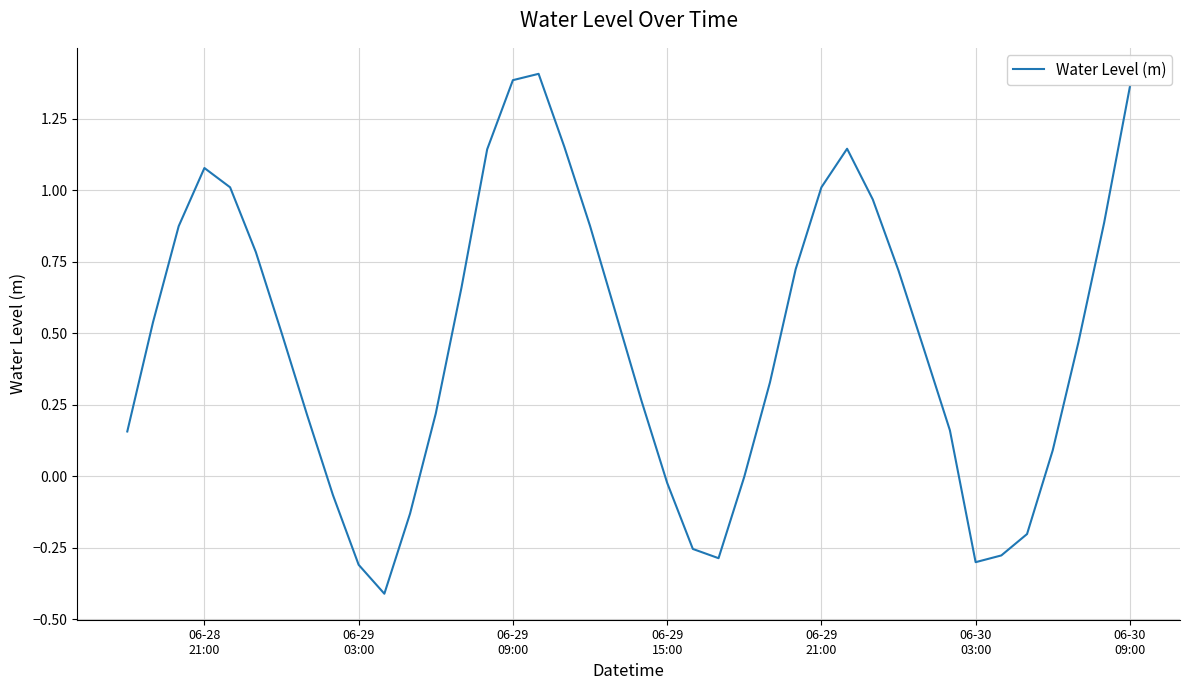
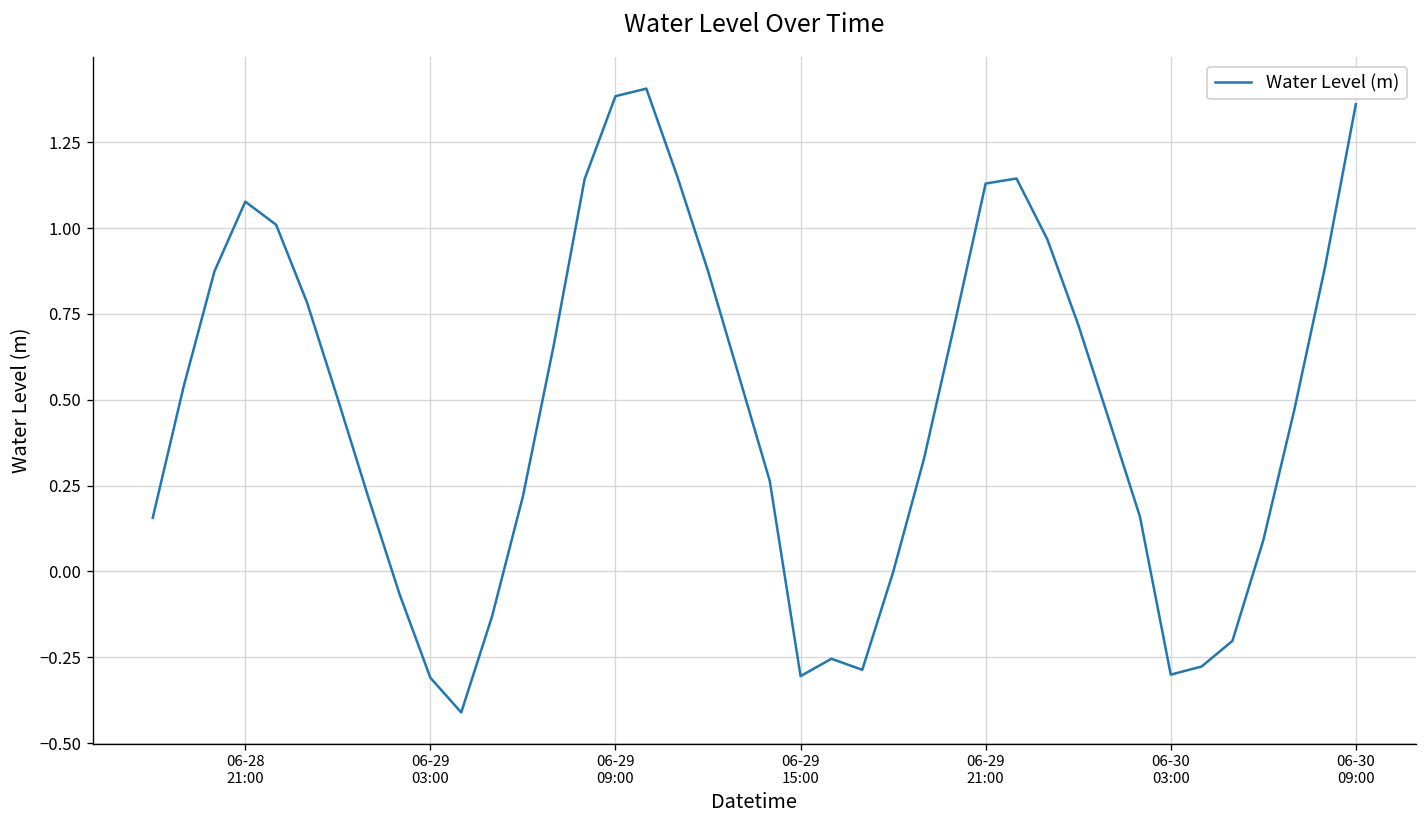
  {
    "06-28 21:00": 1.08,
    "06-29 03:00": -0.31,
    "06-29 09:00": 1.38,
-   "06-29 15:00": -0.02,
-   "06-29 21:00": 1.01,
+   "06-29 15:00": -0.30,
+   "06-29 21:00": 1.13,
    "06-30 03:00": -0.30,
    "06-30 09:00": 1.36
  }
